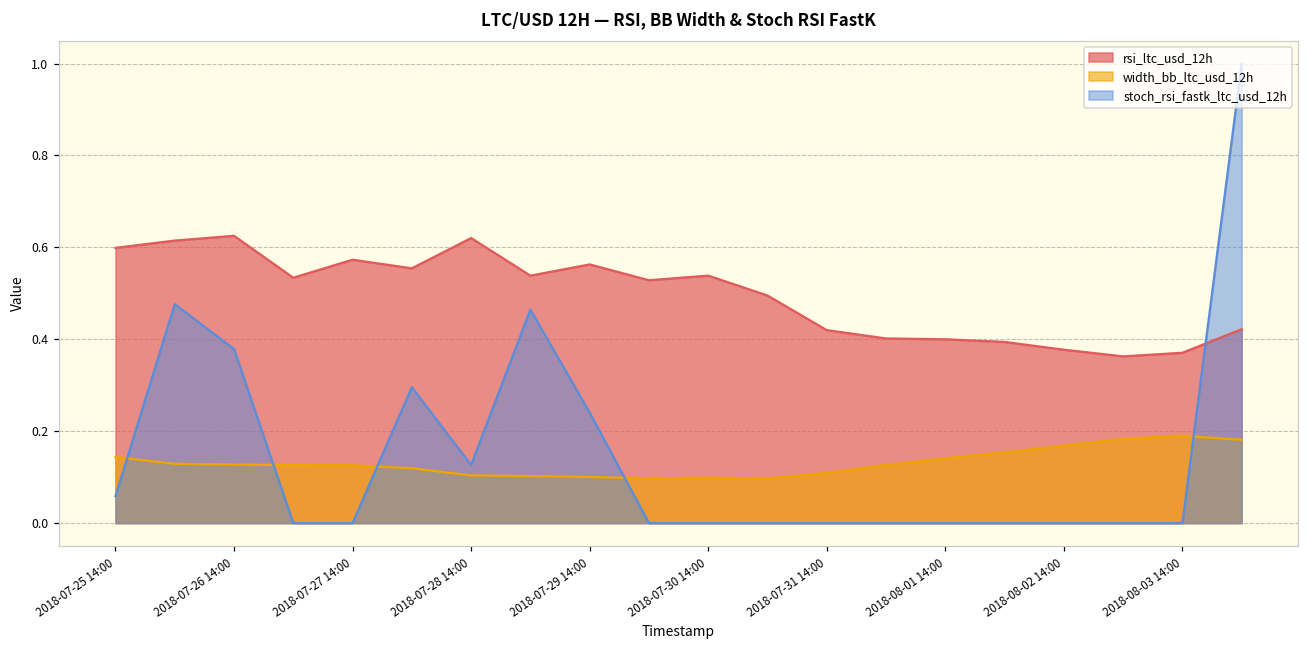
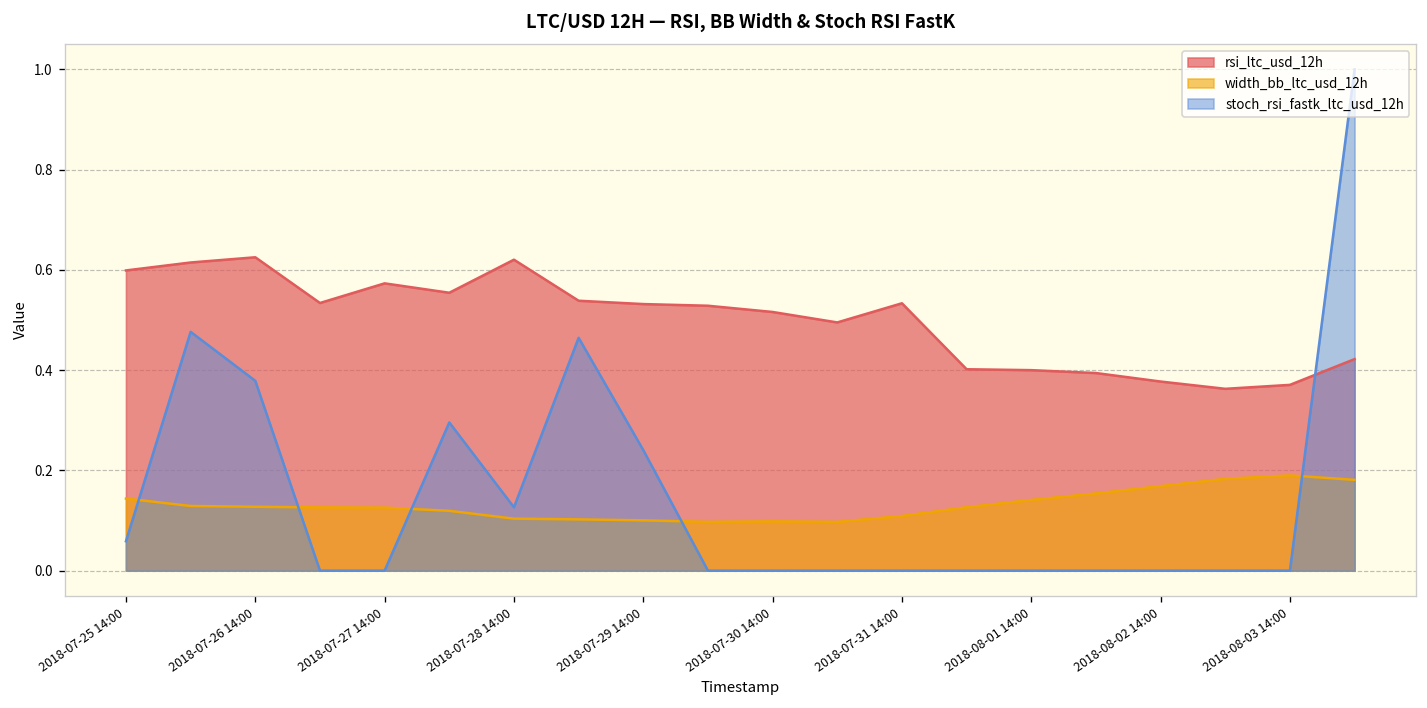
  {
    "rsi_ltc_usd_12h": {
      "2018-07-25 14:00": 0.60,
      "2018-07-26 14:00": 0.63,
      "2018-07-27 14:00": 0.57,
      "2018-07-28 14:00": 0.62,
-     "2018-07-29 14:00": 0.56,
-     "2018-07-30 14:00": 0.54,
-     "2018-07-31 14:00": 0.42,
+     "2018-07-29 14:00": 0.53,
+     "2018-07-30 14:00": 0.52,
+     "2018-07-31 14:00": 0.53,
      "2018-08-01 14:00": 0.40,
      "2018-08-02 14:00": 0.38,
      "2018-08-03 14:00": 0.37
    },
    "width_bb_ltc_usd_12h": {
      "2018-07-25 14:00": 0.14,
      "2018-07-26 14:00": 0.13,
      "2018-07-27 14:00": 0.13,
      "2018-07-28 14:00": 0.10,
      "2018-07-29 14:00": 0.10,
      "2018-07-30 14:00": 0.10,
      "2018-07-31 14:00": 0.11,
      "2018-08-01 14:00": 0.14,
      "2018-08-02 14:00": 0.17,
      "2018-08-03 14:00": 0.19
    },
    "stoch_rsi_fastk_ltc_usd_12h": {
      "2018-07-25 14:00": 0.06,
      "2018-07-26 14:00": 0.38,
      "2018-07-27 14:00": 0.00,
      "2018-07-28 14:00": 0.13,
      "2018-07-29 14:00": 0.24,
      "2018-07-30 14:00": 0.00,
      "2018-07-31 14:00": 0.00,
      "2018-08-01 14:00": 0.00,
      "2018-08-02 14:00": 0.00,
      "2018-08-03 14:00": 0.00
    }
  }
